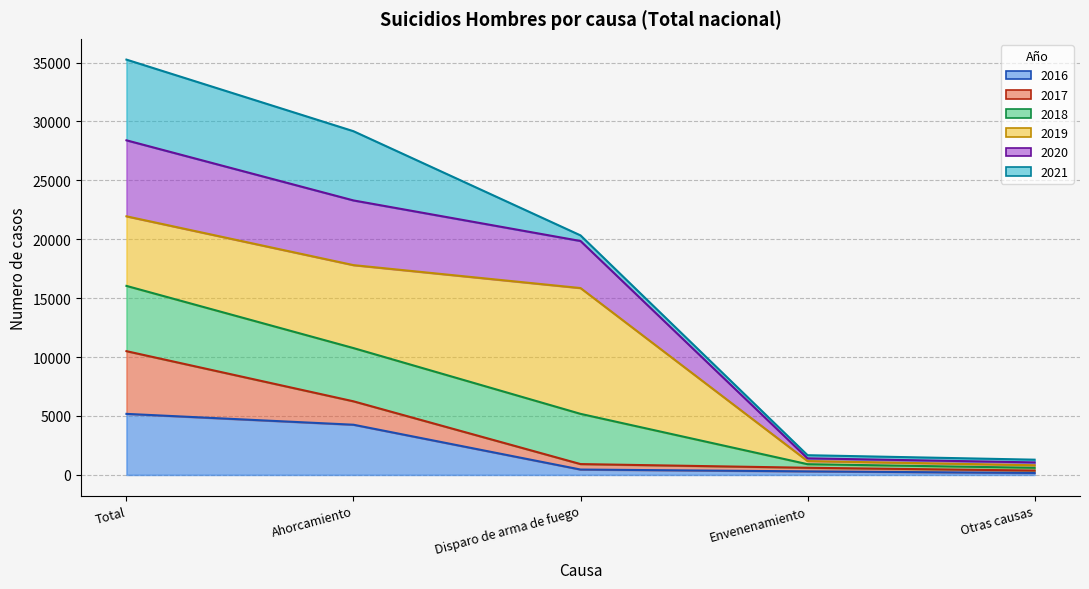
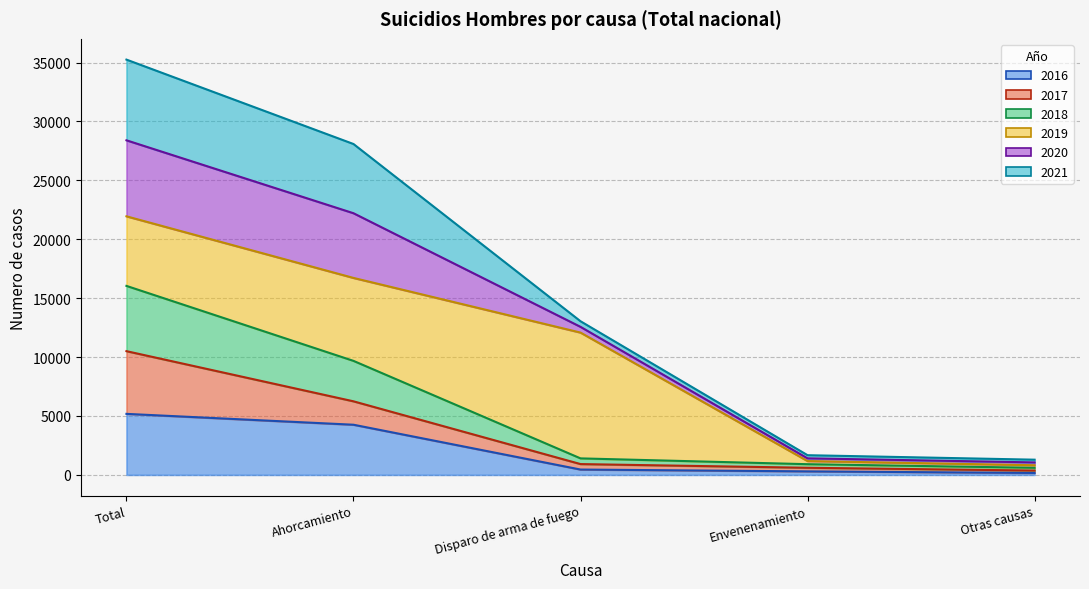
  {
    "2017": {
      "Total": 5300,
      "Ahorcamiento": 2000,
      "Disparo de arma de fuego": 500,
      "Envenenamiento": 300
    },
    "2018": {
      "Total": 5500,
-     "Ahorcamiento": 4500,
-     "Disparo de arma de fuego": 4300,
+     "Ahorcamiento": 3400,
+     "Disparo de arma de fuego": 500,
      "Envenenamiento": 300
    },
    "2019": {
      "Total": 5900,
      "Ahorcamiento": 7000,
      "Disparo de arma de fuego": 10700,
      "Envenenamiento": 300
    },
    "2020": {
      "Total": 6500,
      "Ahorcamiento": 5500,
-     "Disparo de arma de fuego": 4000,
+     "Disparo de arma de fuego": 500,
      "Envenenamiento": 200,
      "Otras causas": 200
    }
  }
